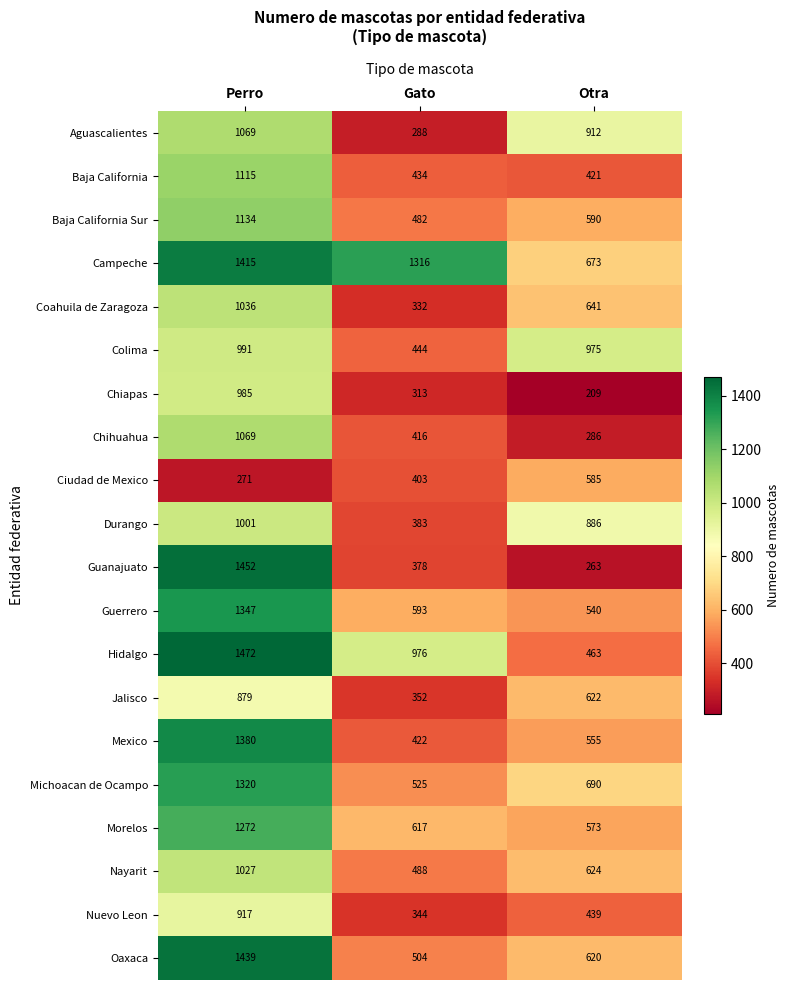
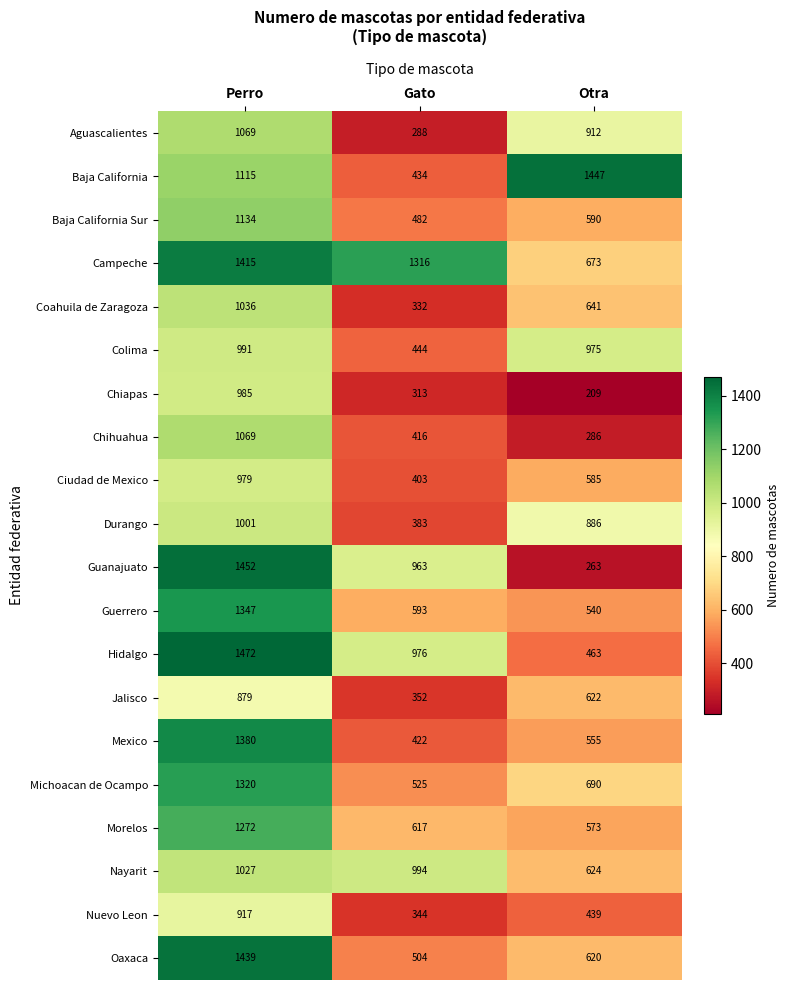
  {
    "Aguascalientes": {
      "Perro": 1069,
      "Gato": 288,
      "Otra": 912
    },
    "Baja California": {
      "Perro": 1115,
      "Gato": 434,
-     "Otra": 421
+     "Otra": 1447
    },
    "Baja California Sur": {
      "Perro": 1134,
      "Gato": 482,
      "Otra": 590
    },
    "Campeche": {
      "Perro": 1415,
      "Gato": 1316,
      "Otra": 673
    },
    "Coahuila de Zaragoza": {
      "Perro": 1036,
      "Gato": 332,
      "Otra": 641
    },
    "Colima": {
      "Perro": 991,
      "Gato": 444,
      "Otra": 975
    },
    "Chiapas": {
      "Perro": 985,
      "Gato": 313,
      "Otra": 209
    },
    "Chihuahua": {
      "Perro": 1069,
      "Gato": 416,
      "Otra": 286
    },
    "Ciudad de Mexico": {
-     "Perro": 271,
+     "Perro": 979,
      "Gato": 403,
      "Otra": 585
    },
    "Durango": {
      "Perro": 1001,
      "Gato": 383,
      "Otra": 886
    },
    "Guanajuato": {
      "Perro": 1452,
-     "Gato": 378,
+     "Gato": 963,
      "Otra": 263
    },
    "Guerrero": {
      "Perro": 1347,
      "Gato": 593,
      "Otra": 540
    },
    "Hidalgo": {
      "Perro": 1472,
      "Gato": 976,
      "Otra": 463
    },
    "Jalisco": {
      "Perro": 879,
      "Gato": 352,
      "Otra": 622
    },
    "Mexico": {
      "Perro": 1380,
      "Gato": 422,
      "Otra": 555
    },
    "Michoacan de Ocampo": {
      "Perro": 1320,
      "Gato": 525,
      "Otra": 690
    },
    "Morelos": {
      "Perro": 1272,
      "Gato": 617,
      "Otra": 573
    },
    "Nayarit": {
      "Perro": 1027,
-     "Gato": 488,
+     "Gato": 994,
      "Otra": 624
    },
    "Nuevo Leon": {
      "Perro": 917,
      "Gato": 344,
      "Otra": 439
    },
    "Oaxaca": {
      "Perro": 1439,
      "Gato": 504,
      "Otra": 620
    }
  }
